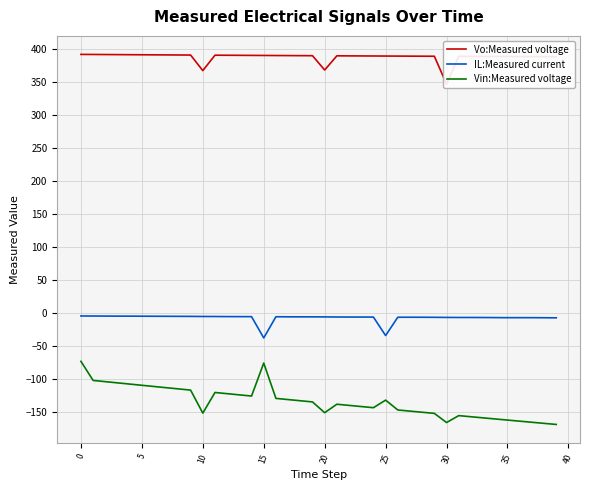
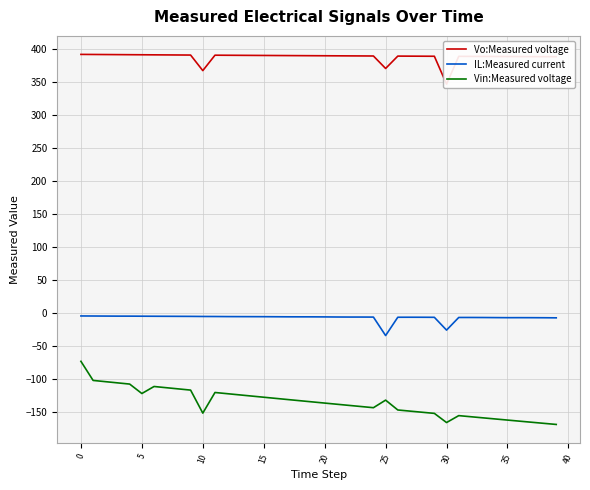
  {
    "Vo:Measured voltage": {
      "0": 390,
      "5": 390,
      "10": 370,
      "15": 390,
-     "20": 370,
-     "25": 390
+     "20": 390,
+     "25": 370
    },
    "IL:Measured current": {
      "0": 0,
      "5": 0,
      "10": 0,
-     "15": -40,
+     "15": -10,
      "20": -10,
      "25": -30,
-     "30": -10,
+     "30": -30,
      "35": -10
    },
    "Vin:Measured voltage": {
      "0": -70,
-     "5": -110,
+     "5": -120,
      "10": -150,
-     "15": -80,
-     "20": -150,
+     "15": -130,
+     "20": -140,
      "25": -130,
      "30": -170,
      "35": -160
    }
  }
